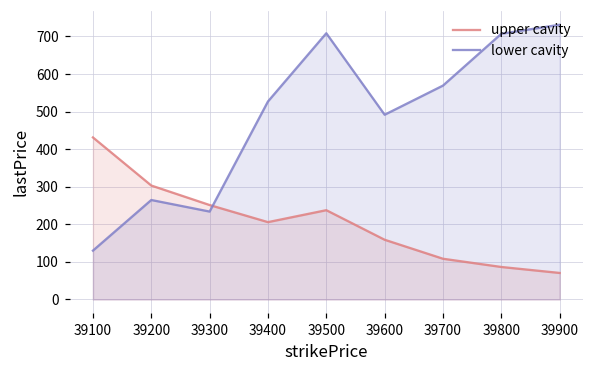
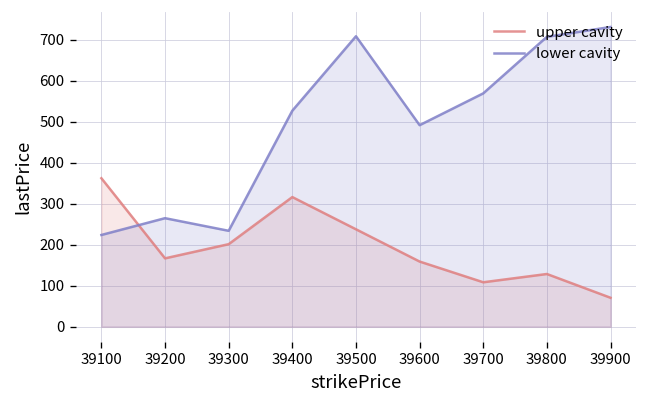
  {
    "upper cavity": {
-     "39100": 430,
-     "39200": 300,
-     "39300": 250,
-     "39400": 210,
+     "39100": 360,
+     "39200": 170,
+     "39300": 200,
+     "39400": 320,
      "39500": 240,
      "39600": 160,
      "39700": 110,
-     "39800": 90,
+     "39800": 130,
      "39900": 70
    },
    "lower cavity": {
-     "39100": 130,
+     "39100": 220,
      "39200": 260,
      "39300": 230,
      "39400": 530,
      "39500": 710,
      "39600": 490,
      "39700": 570,
      "39800": 710,
      "39900": 730
    }
  }
